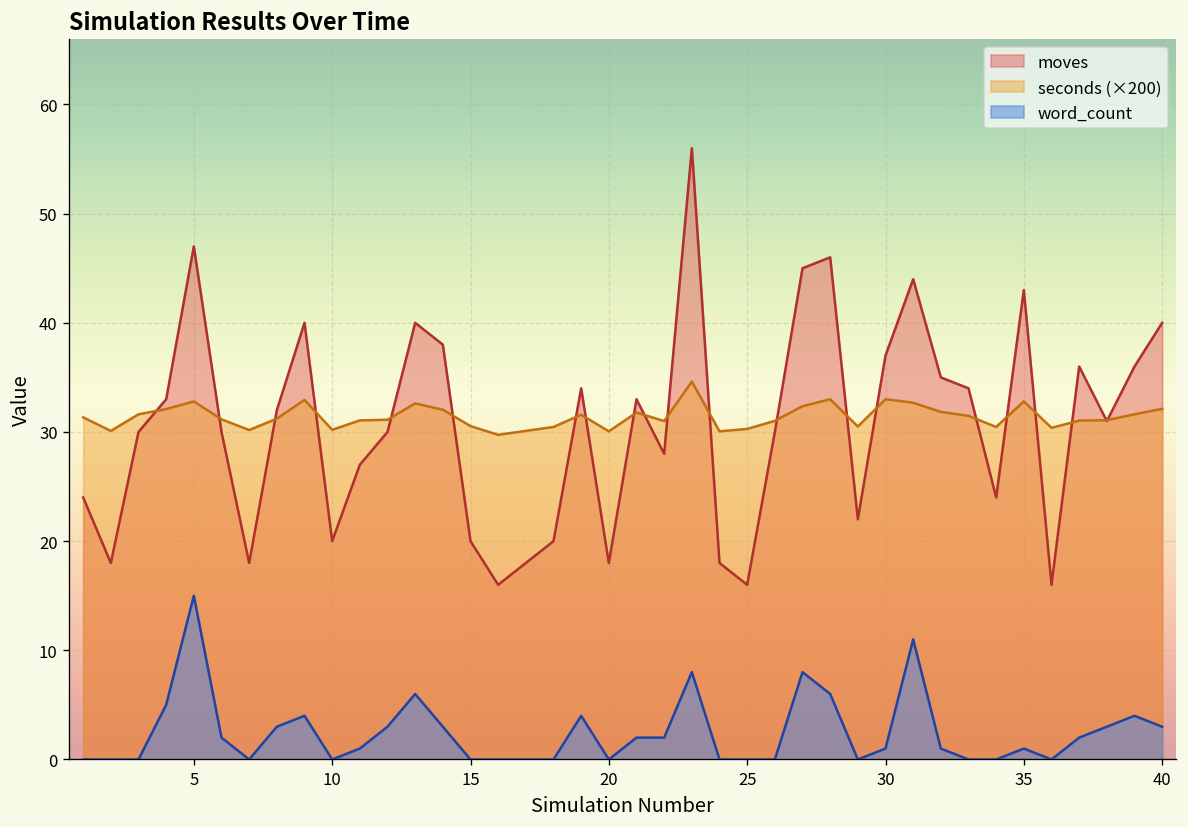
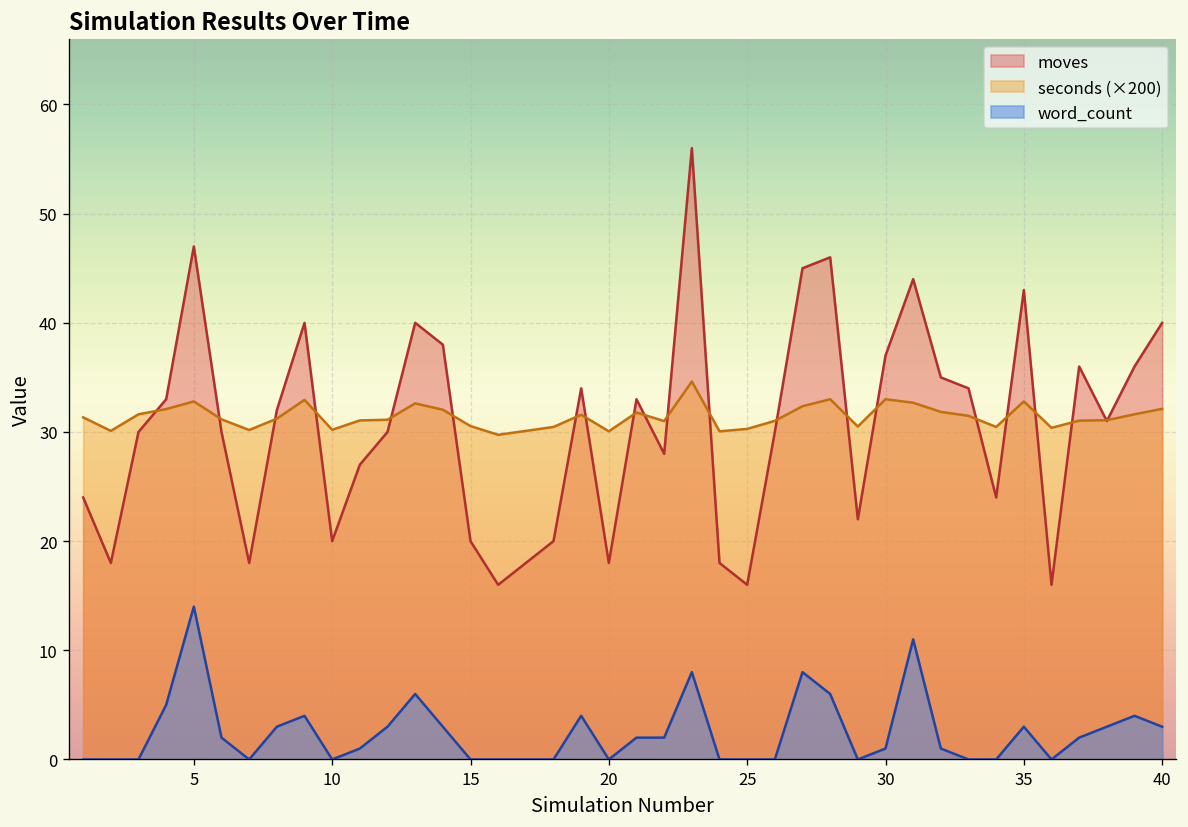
  {
    "word_count": {
-     "5": 15,
+     "5": 14,
      "10": 0,
      "15": 0,
      "20": 0,
      "25": 0,
      "30": 1,
-     "35": 1,
+     "35": 3,
      "40": 3
    }
  }
